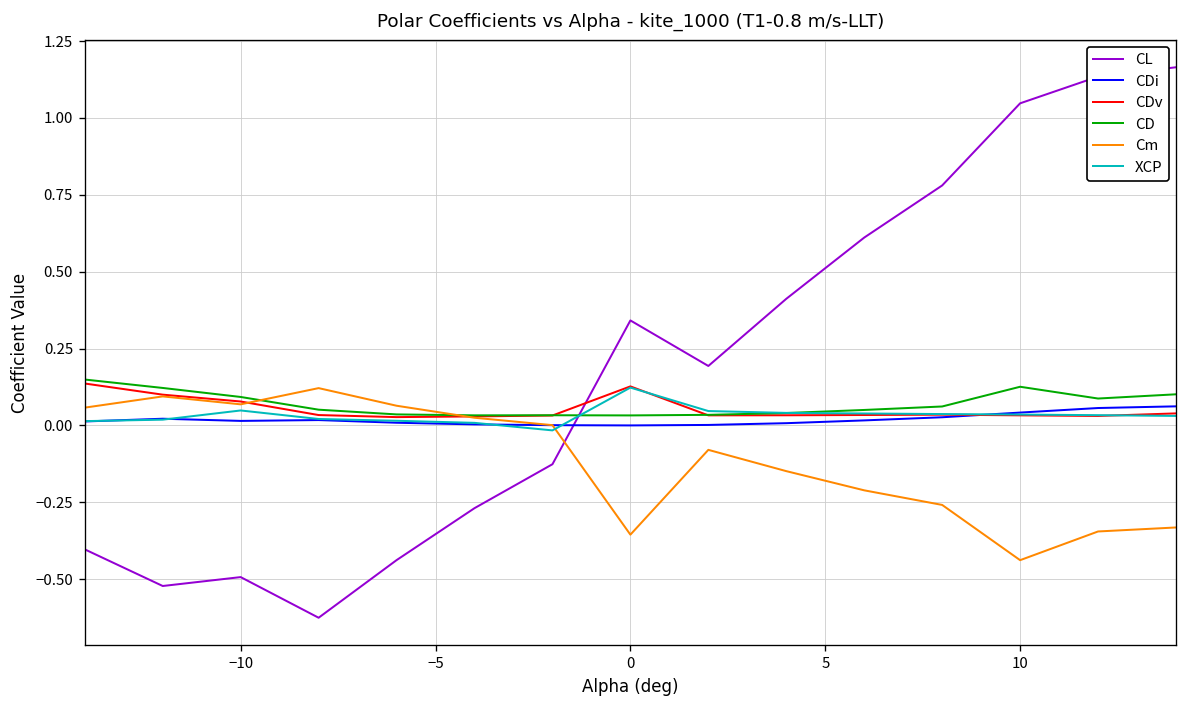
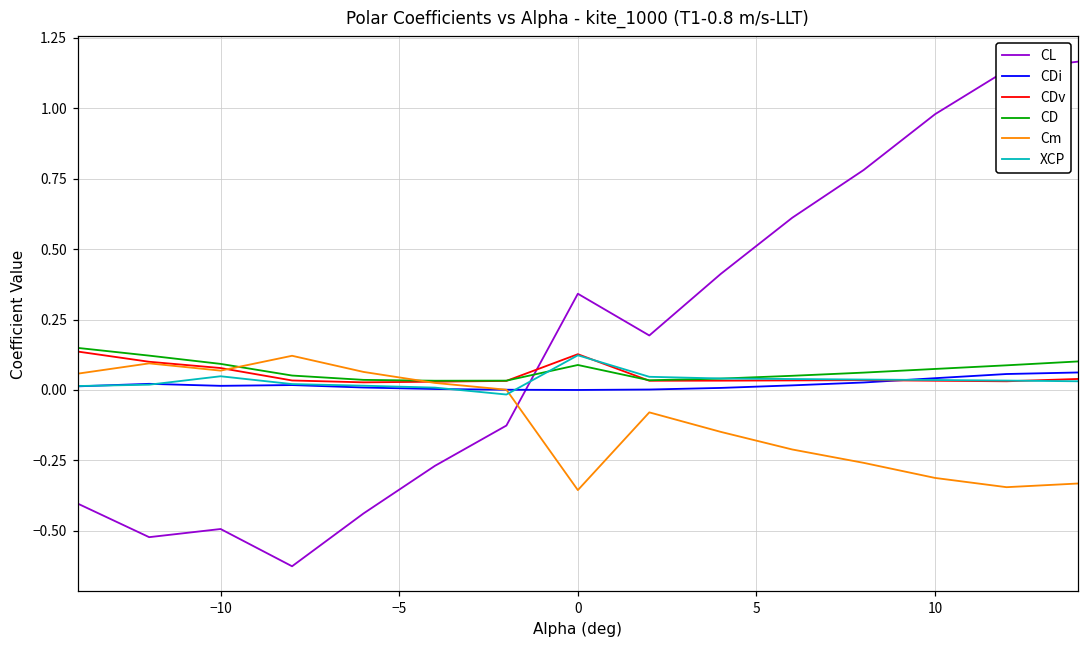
  {
    "CL": {
      "−10": -0.49,
      "0": 0.34,
-     "10": 1.05
+     "10": 0.98
    },
    "CDi": {
      "−10": 0.01,
      "0": 0.00
    },
    "CD": {
      "−10": 0.09,
-     "0": 0.03,
-     "10": 0.13
+     "0": 0.09,
+     "10": 0.07
    },
    "Cm": {
      "0": -0.36,
-     "10": -0.44
+     "10": -0.31
    },
    "XCP": {
      "−10": 0.05
    }
  }
